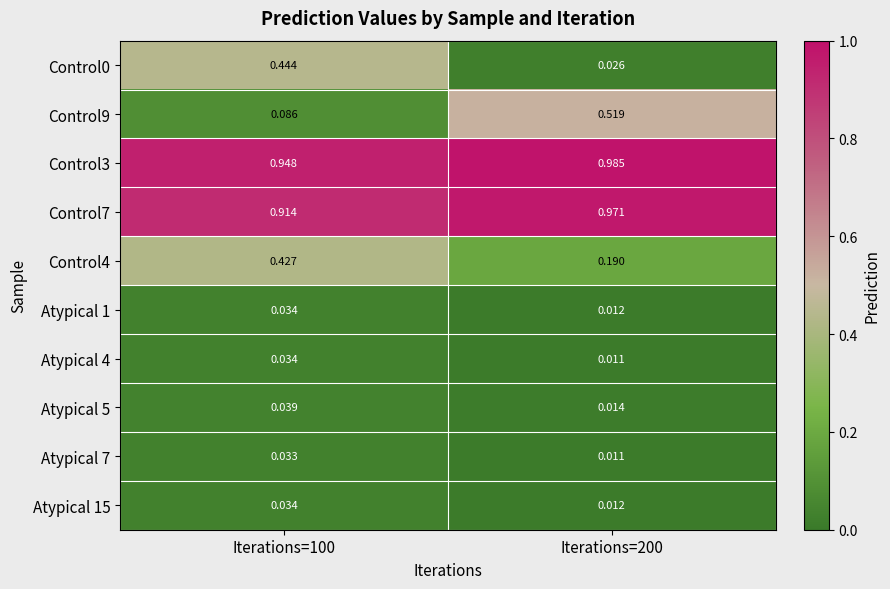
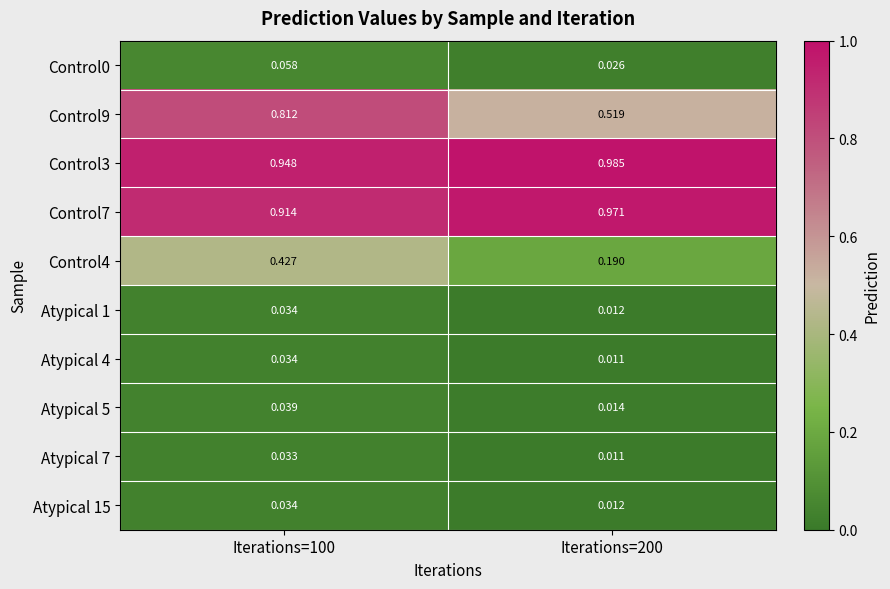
  {
    "Control0": {
-     "Iterations=100": 0.444,
+     "Iterations=100": 0.058,
      "Iterations=200": 0.026
    },
    "Control9": {
-     "Iterations=100": 0.086,
+     "Iterations=100": 0.812,
      "Iterations=200": 0.519
    },
    "Control3": {
      "Iterations=100": 0.948,
      "Iterations=200": 0.985
    },
    "Control7": {
      "Iterations=100": 0.914,
      "Iterations=200": 0.971
    },
    "Control4": {
      "Iterations=100": 0.427,
      "Iterations=200": 0.190
    },
    "Atypical 1": {
      "Iterations=100": 0.034,
      "Iterations=200": 0.012
    },
    "Atypical 4": {
      "Iterations=100": 0.034,
      "Iterations=200": 0.011
    },
    "Atypical 5": {
      "Iterations=100": 0.039,
      "Iterations=200": 0.014
    },
    "Atypical 7": {
      "Iterations=100": 0.033,
      "Iterations=200": 0.011
    },
    "Atypical 15": {
      "Iterations=100": 0.034,
      "Iterations=200": 0.012
    }
  }
